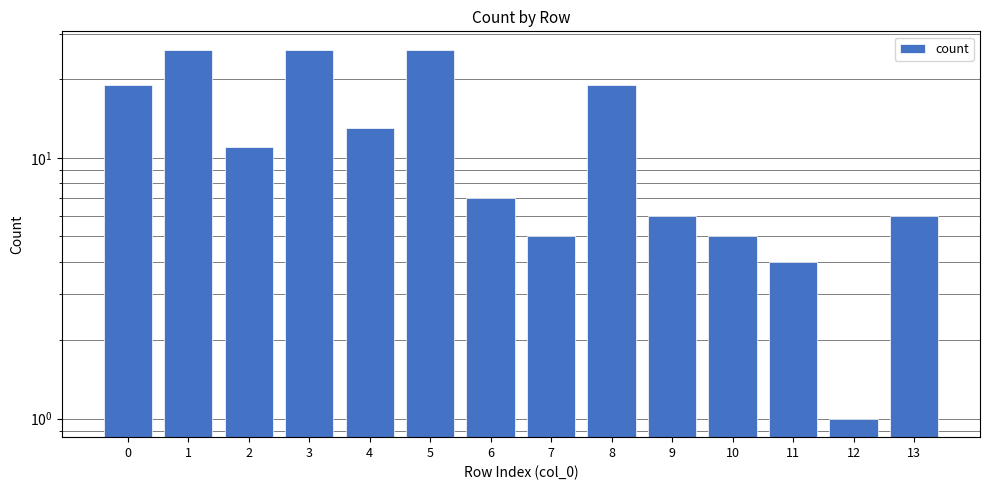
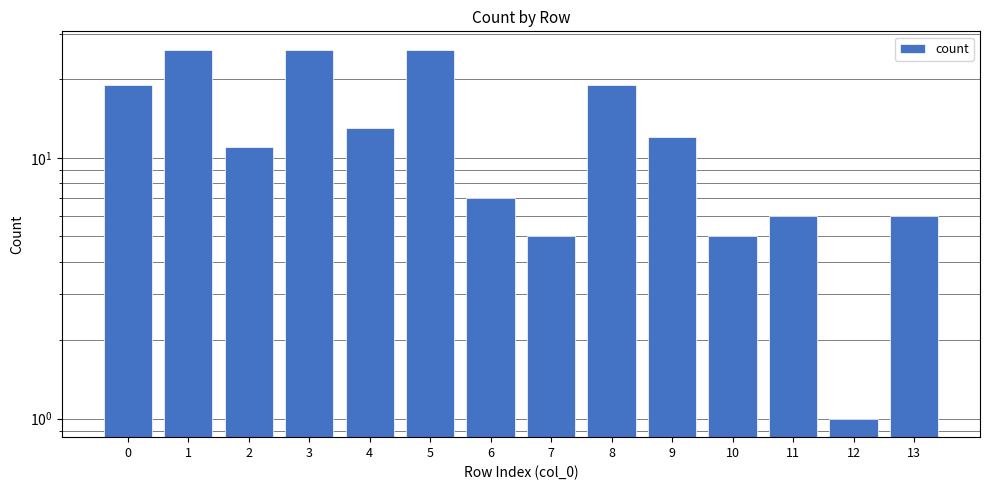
  {
    "0": 19,
    "1": 26,
    "2": 11,
    "3": 26,
    "4": 13,
    "5": 26,
    "6": 7,
    "7": 5,
    "8": 19,
-   "9": 6,
+   "9": 12,
    "10": 5,
-   "11": 4,
+   "11": 6,
    "12": 1,
    "13": 6
  }
